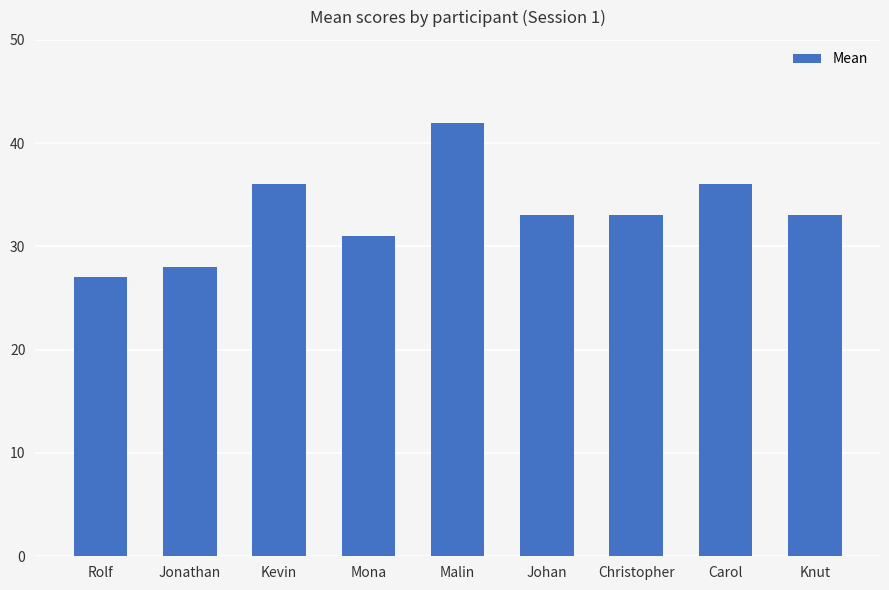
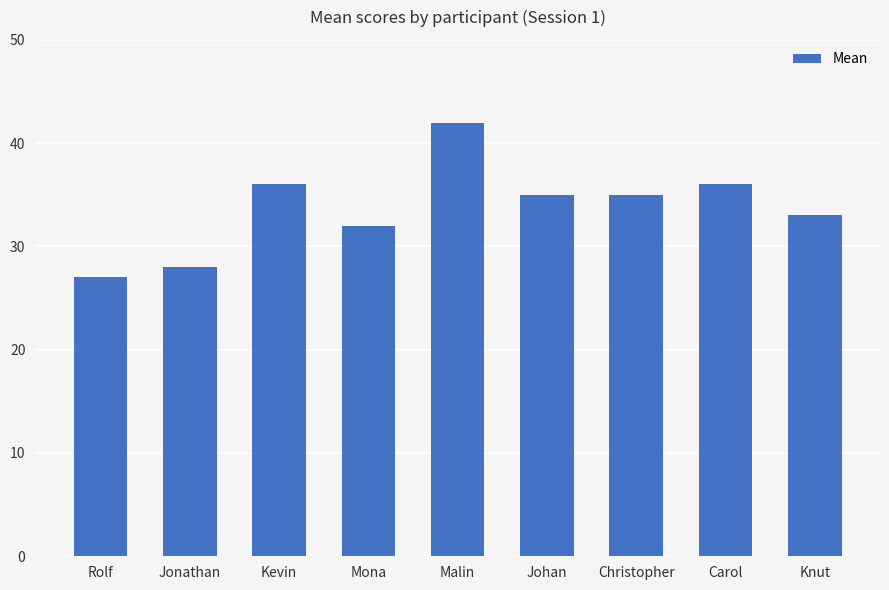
  {
    "Rolf": 27,
    "Jonathan": 28,
    "Kevin": 36,
-   "Mona": 31,
+   "Mona": 32,
    "Malin": 42,
-   "Johan": 33,
-   "Christopher": 33,
+   "Johan": 35,
+   "Christopher": 35,
    "Carol": 36,
    "Knut": 33
  }
